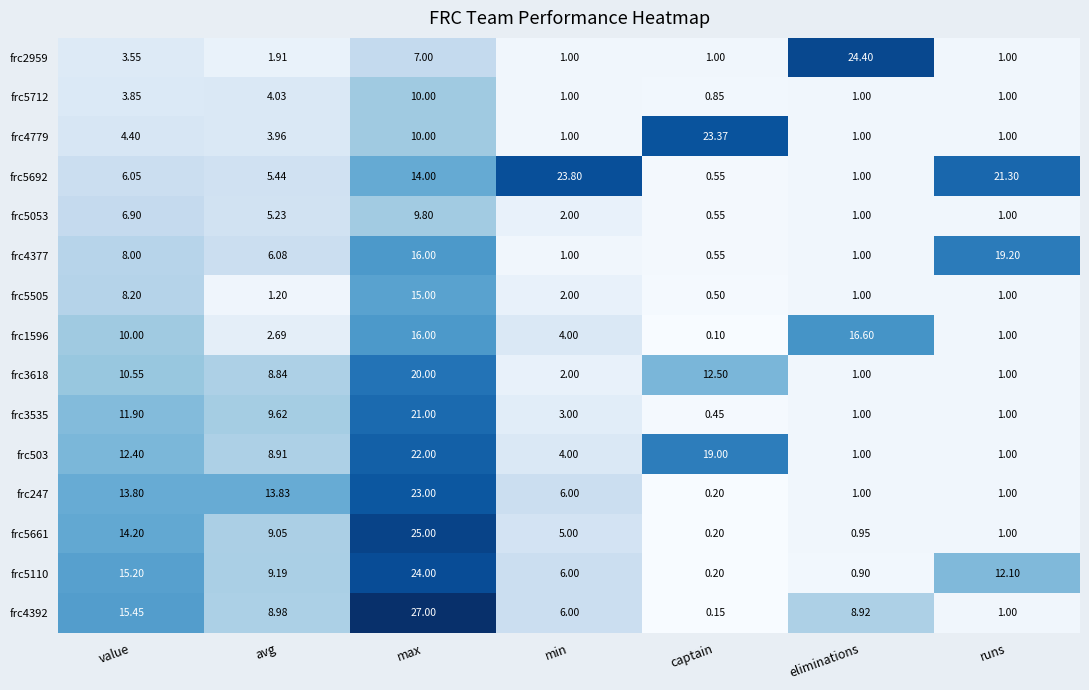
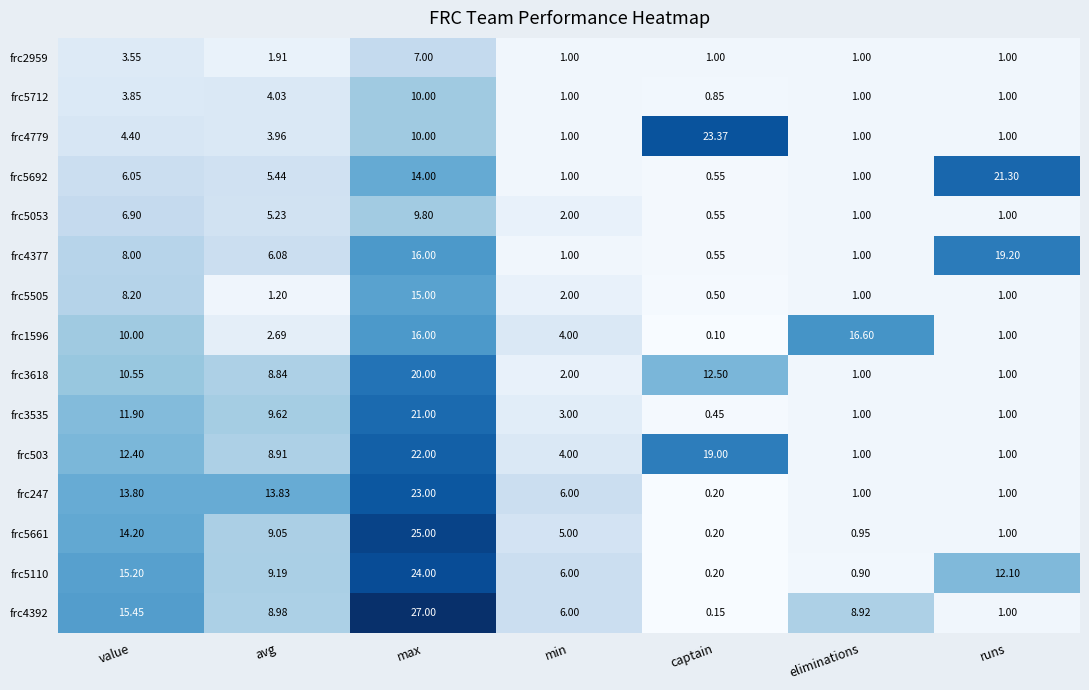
  {
    "frc2959": {
      "value": 3.55,
      "avg": 1.91,
      "max": 7.00,
      "min": 1.00,
      "captain": 1.00,
-     "eliminations": 24.40,
+     "eliminations": 1.00,
      "runs": 1.00
    },
    "frc5712": {
      "value": 3.85,
      "avg": 4.03,
      "max": 10.00,
      "min": 1.00,
      "captain": 0.85,
      "eliminations": 1.00,
      "runs": 1.00
    },
    "frc4779": {
      "value": 4.40,
      "avg": 3.96,
      "max": 10.00,
      "min": 1.00,
      "captain": 23.37,
      "eliminations": 1.00,
      "runs": 1.00
    },
    "frc5692": {
      "value": 6.05,
      "avg": 5.44,
      "max": 14.00,
-     "min": 23.80,
+     "min": 1.00,
      "captain": 0.55,
      "eliminations": 1.00,
      "runs": 21.30
    },
    "frc5053": {
      "value": 6.90,
      "avg": 5.23,
      "max": 9.80,
      "min": 2.00,
      "captain": 0.55,
      "eliminations": 1.00,
      "runs": 1.00
    },
    "frc4377": {
      "value": 8.00,
      "avg": 6.08,
      "max": 16.00,
      "min": 1.00,
      "captain": 0.55,
      "eliminations": 1.00,
      "runs": 19.20
    },
    "frc5505": {
      "value": 8.20,
      "avg": 1.20,
      "max": 15.00,
      "min": 2.00,
      "captain": 0.50,
      "eliminations": 1.00,
      "runs": 1.00
    },
    "frc1596": {
      "value": 10.00,
      "avg": 2.69,
      "max": 16.00,
      "min": 4.00,
      "captain": 0.10,
      "eliminations": 16.60,
      "runs": 1.00
    },
    "frc3618": {
      "value": 10.55,
      "avg": 8.84,
      "max": 20.00,
      "min": 2.00,
      "captain": 12.50,
      "eliminations": 1.00,
      "runs": 1.00
    },
    "frc3535": {
      "value": 11.90,
      "avg": 9.62,
      "max": 21.00,
      "min": 3.00,
      "captain": 0.45,
      "eliminations": 1.00,
      "runs": 1.00
    },
    "frc503": {
      "value": 12.40,
      "avg": 8.91,
      "max": 22.00,
      "min": 4.00,
      "captain": 19.00,
      "eliminations": 1.00,
      "runs": 1.00
    },
    "frc247": {
      "value": 13.80,
      "avg": 13.83,
      "max": 23.00,
      "min": 6.00,
      "captain": 0.20,
      "eliminations": 1.00,
      "runs": 1.00
    },
    "frc5661": {
      "value": 14.20,
      "avg": 9.05,
      "max": 25.00,
      "min": 5.00,
      "captain": 0.20,
      "eliminations": 0.95,
      "runs": 1.00
    },
    "frc5110": {
      "value": 15.20,
      "avg": 9.19,
      "max": 24.00,
      "min": 6.00,
      "captain": 0.20,
      "eliminations": 0.90,
      "runs": 12.10
    },
    "frc4392": {
      "value": 15.45,
      "avg": 8.98,
      "max": 27.00,
      "min": 6.00,
      "captain": 0.15,
      "eliminations": 8.92,
      "runs": 1.00
    }
  }
